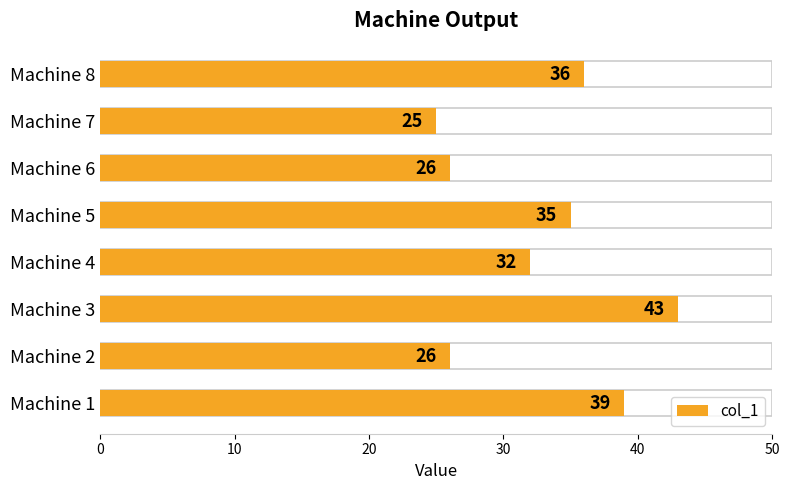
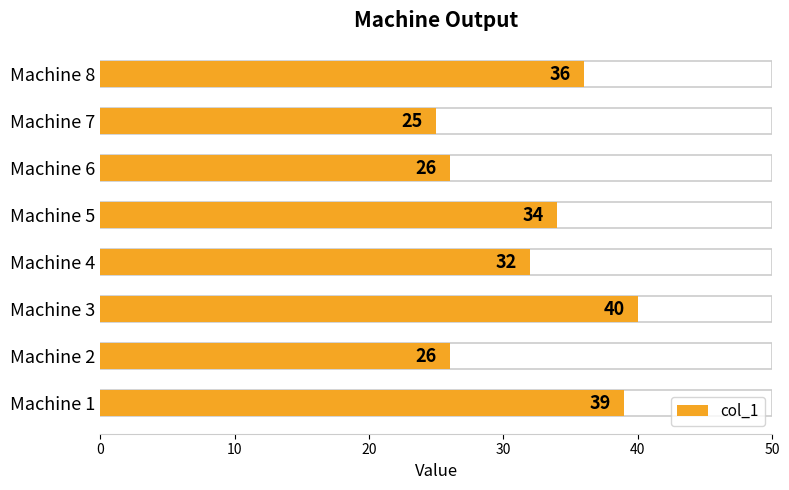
  {
    "col_1": {
-     "Machine 5": 35,
-     "Machine 3": 43
+     "Machine 5": 34,
+     "Machine 3": 40
    }
  }
